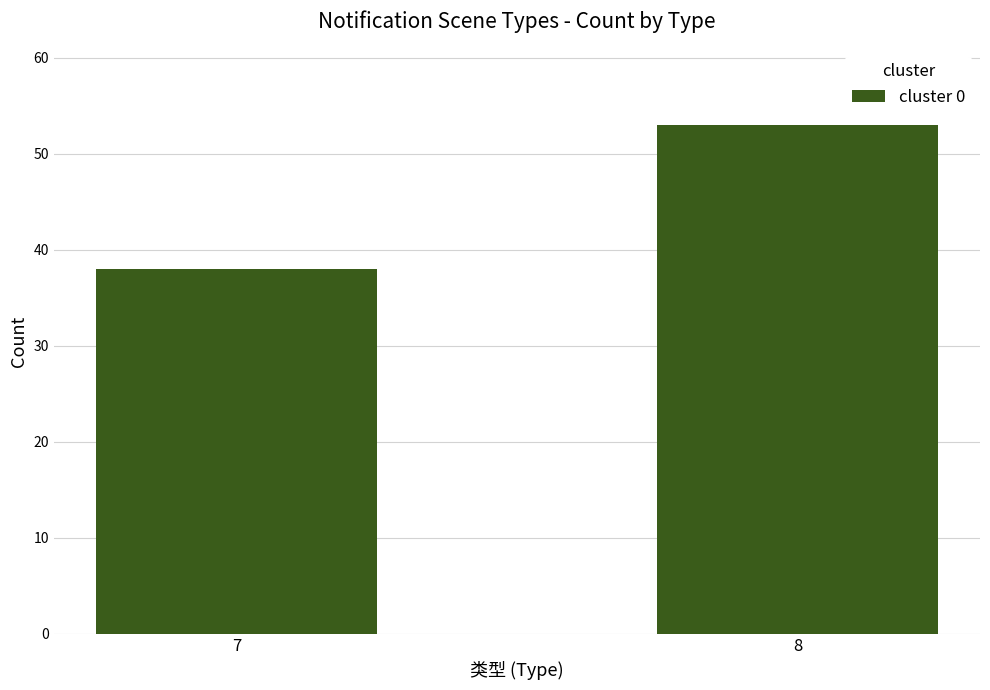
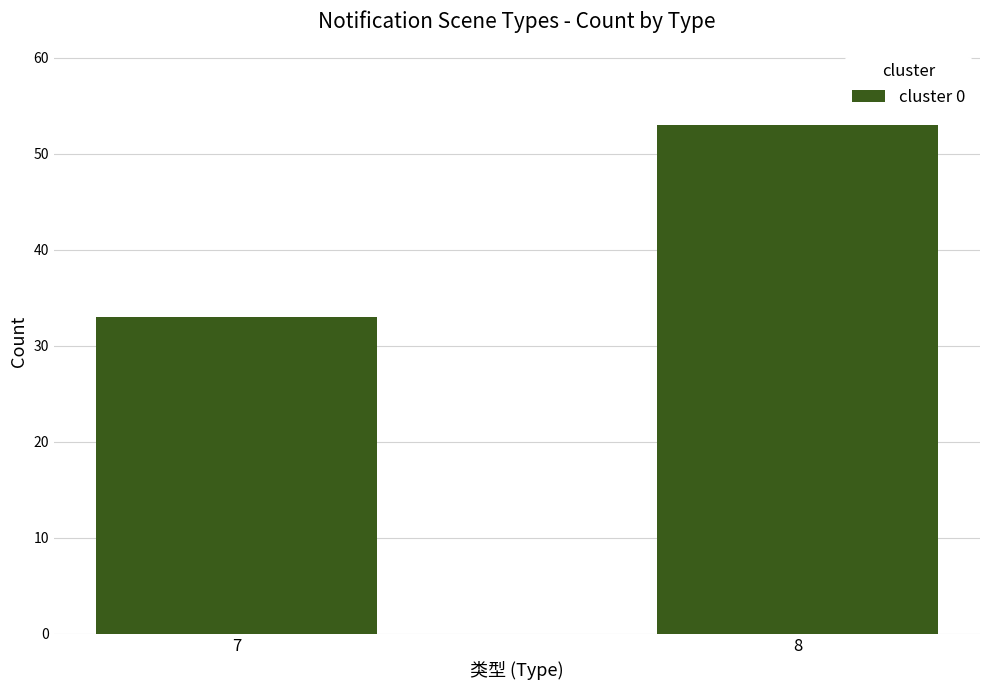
  {
-   "7": 38,
+   "7": 33,
    "8": 53
  }
